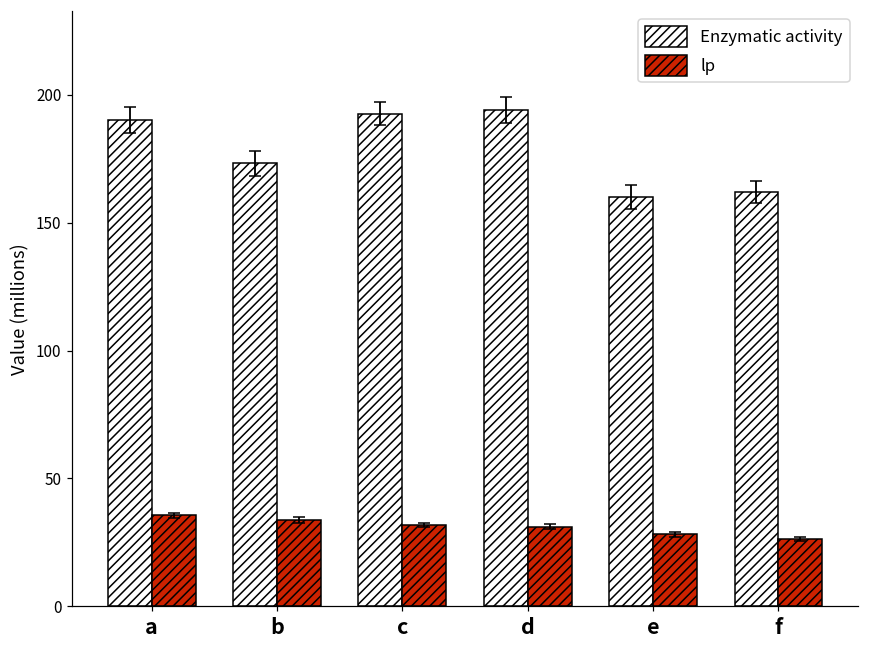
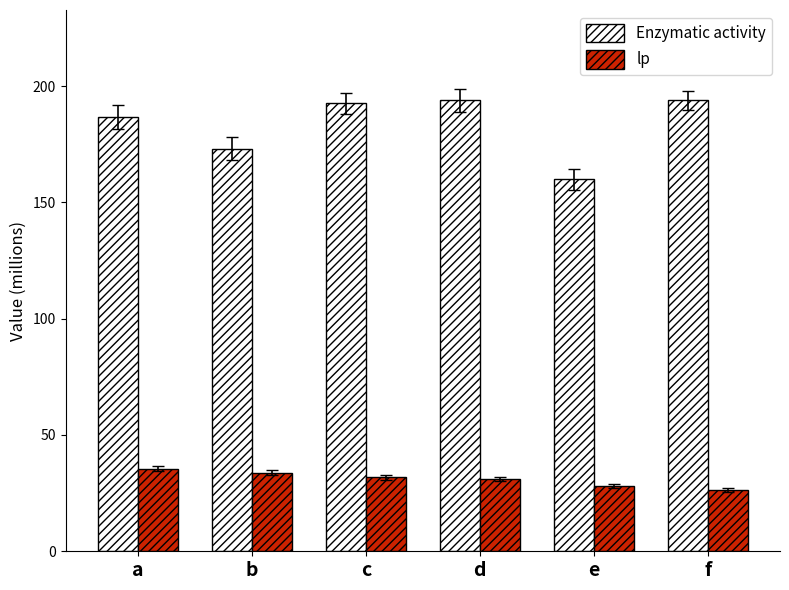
  {
    "Enzymatic activity": {
-     "a": 190,
+     "a": 187,
      "b": 173,
      "c": 193,
      "d": 194,
      "e": 160,
-     "f": 162
+     "f": 194
    },
    "lp": {
      "a": 36,
      "b": 34,
      "c": 32,
      "d": 31,
      "e": 28,
      "f": 26
    }
  }
